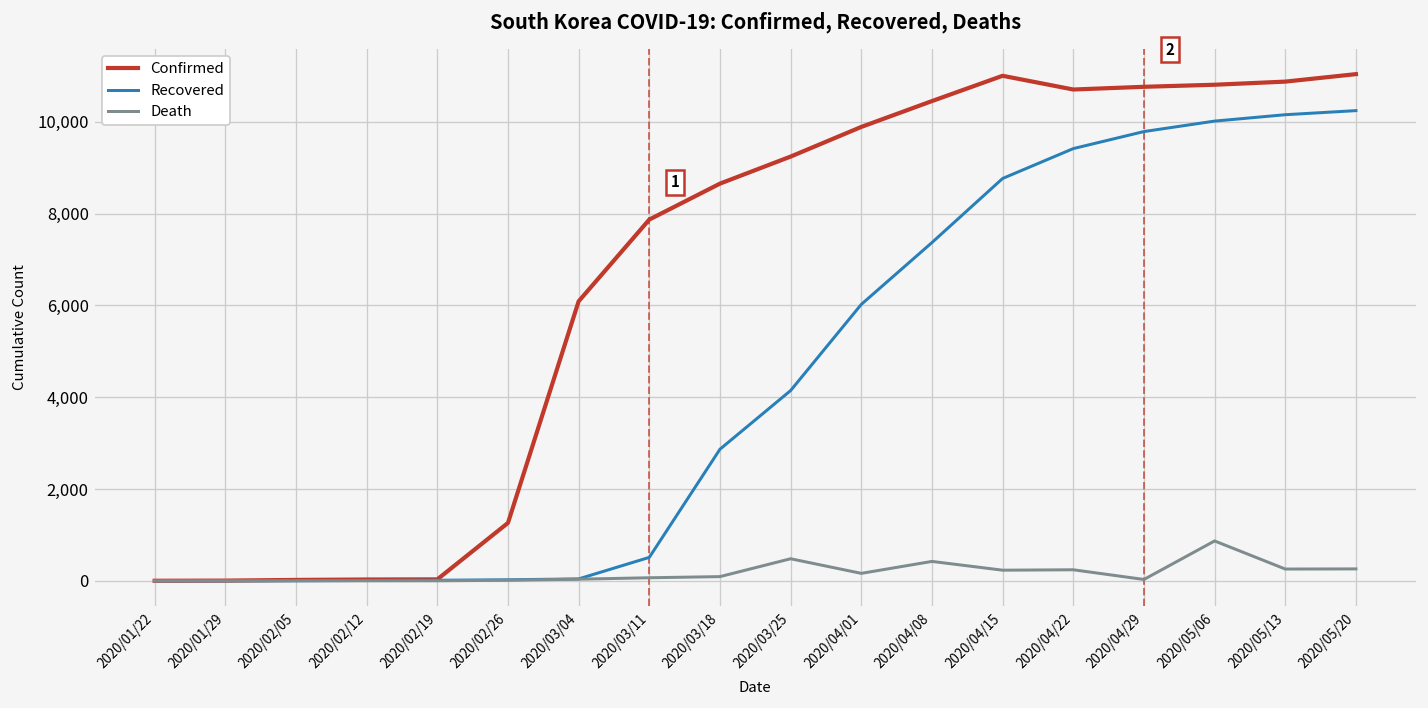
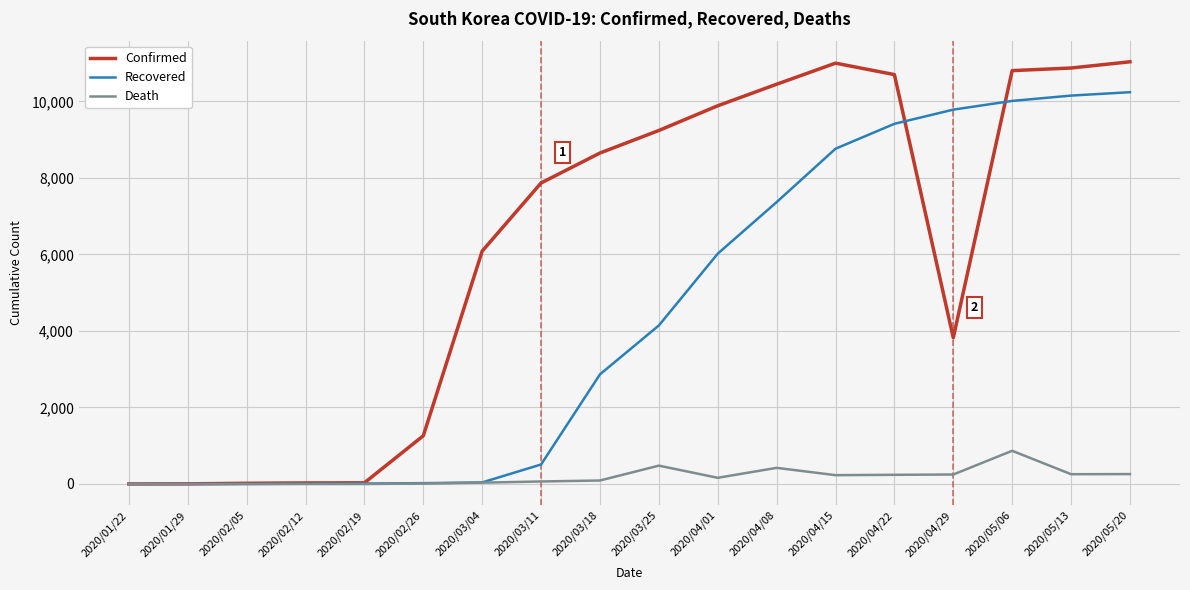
  {
    "Confirmed": {
      "2020/02/26": "1,300",
      "2020/03/04": "6,100",
      "2020/03/11": "7,900",
      "2020/03/18": "8,700",
      "2020/03/25": "9,200",
      "2020/04/01": "9,900",
      "2020/04/08": "10,500",
      "2020/04/15": "11,000",
      "2020/04/22": "10,700",
-     "2020/04/29": "10,800",
+     "2020/04/29": "3,800",
      "2020/05/06": "10,800",
      "2020/05/13": "10,900",
      "2020/05/20": "11,000"
    },
    "Recovered": {
      "2020/03/11": "500",
      "2020/03/18": "2,900",
      "2020/03/25": "4,100",
      "2020/04/01": "6,000",
      "2020/04/08": "7,400",
      "2020/04/15": "8,800",
      "2020/04/22": "9,400",
      "2020/04/29": "9,800",
      "2020/05/06": "10,000",
      "2020/05/13": "10,200",
      "2020/05/20": "10,200"
    },
    "Death": {
      "2020/03/11": "100",
      "2020/03/18": "100",
      "2020/03/25": "500",
      "2020/04/01": "200",
      "2020/04/08": "400",
      "2020/04/15": "200",
      "2020/04/22": "200",
-     "2020/04/29": "0",
+     "2020/04/29": "200",
      "2020/05/06": "900",
      "2020/05/13": "300",
      "2020/05/20": "300"
    }
  }
